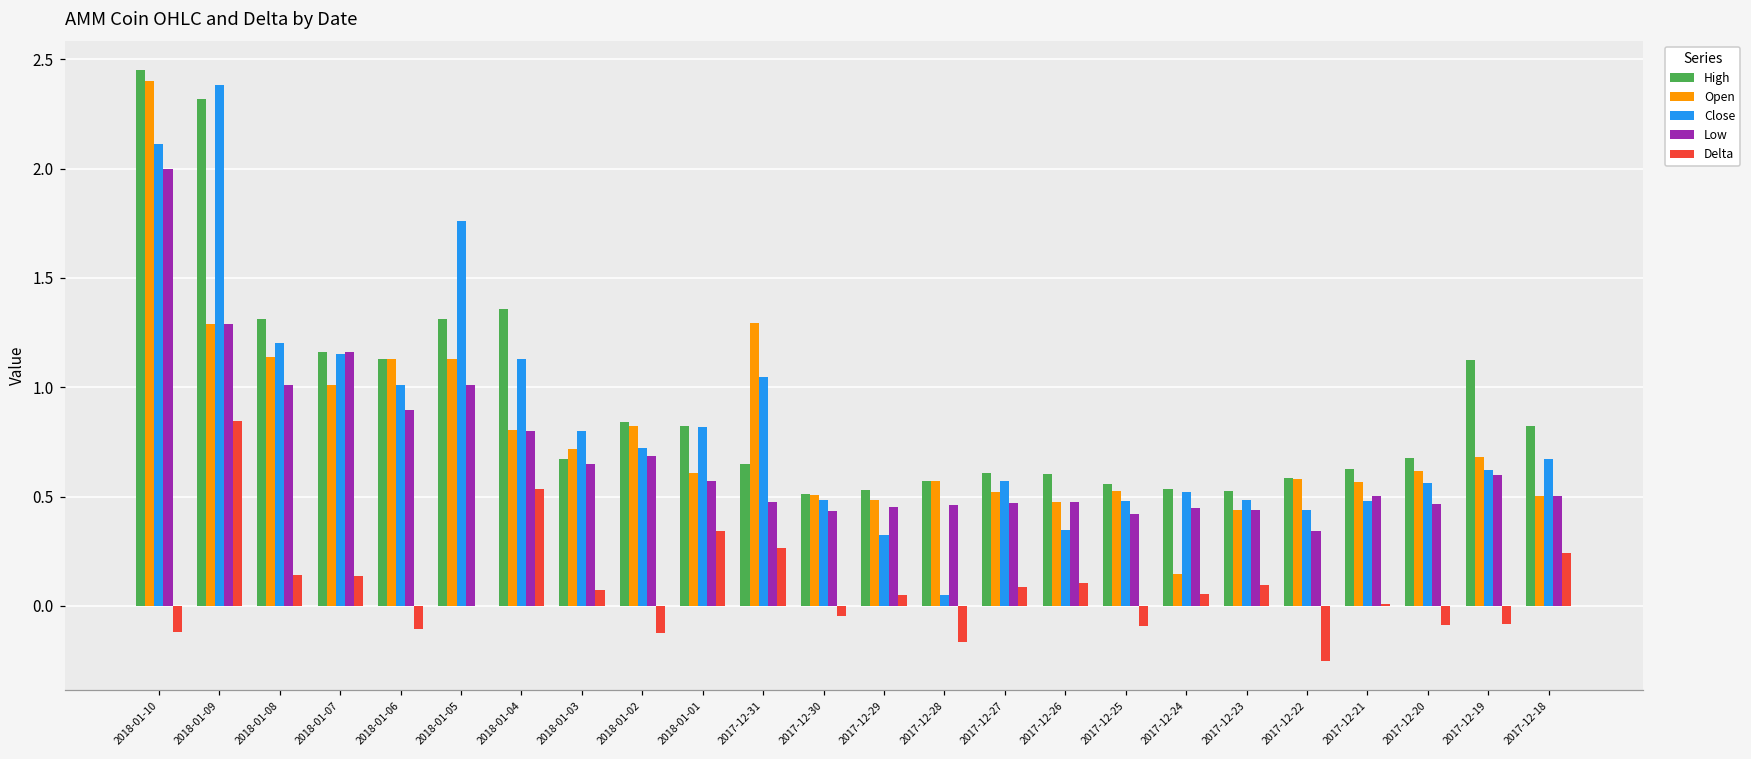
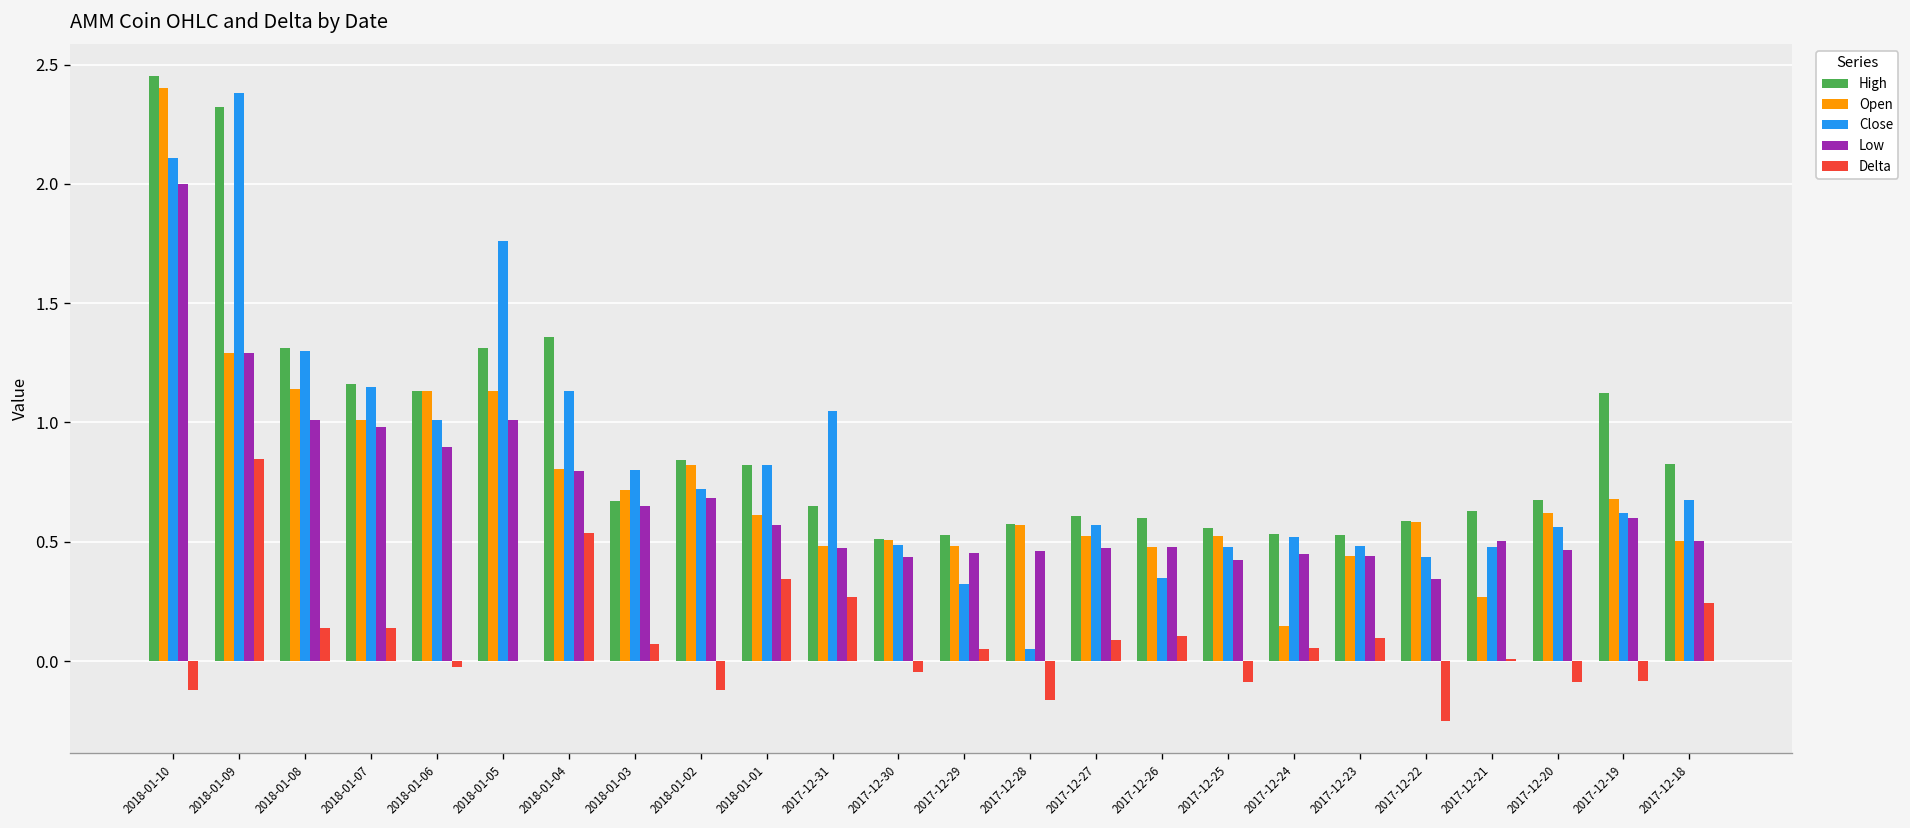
  {
    "High": {
      "2018-01-10": 2.45,
      "2018-01-09": 2.32,
      "2018-01-08": 1.31,
      "2018-01-07": 1.16,
      "2018-01-06": 1.13,
      "2018-01-05": 1.31,
      "2018-01-04": 1.36,
      "2018-01-03": 0.67,
      "2018-01-02": 0.84,
      "2018-01-01": 0.82,
      "2017-12-31": 0.65,
      "2017-12-30": 0.51,
      "2017-12-29": 0.53,
      "2017-12-28": 0.57,
      "2017-12-27": 0.61,
      "2017-12-26": 0.60,
      "2017-12-25": 0.56,
      "2017-12-24": 0.53,
      "2017-12-23": 0.53,
      "2017-12-22": 0.59,
      "2017-12-21": 0.63,
      "2017-12-20": 0.68,
      "2017-12-19": 1.12,
      "2017-12-18": 0.82
    },
    "Open": {
      "2018-01-10": 2.40,
      "2018-01-09": 1.29,
      "2018-01-08": 1.14,
      "2018-01-07": 1.01,
      "2018-01-06": 1.13,
      "2018-01-05": 1.13,
      "2018-01-04": 0.81,
      "2018-01-03": 0.72,
      "2018-01-02": 0.82,
      "2018-01-01": 0.61,
-     "2017-12-31": 1.30,
+     "2017-12-31": 0.48,
      "2017-12-30": 0.51,
      "2017-12-29": 0.48,
      "2017-12-28": 0.57,
      "2017-12-27": 0.52,
      "2017-12-26": 0.48,
      "2017-12-25": 0.53,
      "2017-12-24": 0.15,
      "2017-12-23": 0.44,
      "2017-12-22": 0.58,
-     "2017-12-21": 0.57,
+     "2017-12-21": 0.27,
      "2017-12-20": 0.62,
      "2017-12-19": 0.68,
      "2017-12-18": 0.50
    },
    "Close": {
      "2018-01-10": 2.1,
      "2018-01-09": 2.38,
-     "2018-01-08": 1.2,
+     "2018-01-08": 1.3,
      "2018-01-07": 1.15,
      "2018-01-06": 1.0,
      "2018-01-05": 1.76,
      "2018-01-04": 1.13,
      "2018-01-03": 0.8,
      "2018-01-02": 0.72,
      "2018-01-01": 0.82,
      "2017-12-31": 1.05,
      "2017-12-30": 0.48,
      "2017-12-29": 0.32,
      "2017-12-28": 0.05,
      "2017-12-27": 0.57,
      "2017-12-26": 0.35,
      "2017-12-25": 0.48,
      "2017-12-24": 0.52,
      "2017-12-23": 0.48,
      "2017-12-22": 0.44,
      "2017-12-21": 0.48,
      "2017-12-20": 0.56,
      "2017-12-19": 0.62,
      "2017-12-18": 0.67
    },
    "Low": {
      "2018-01-10": 2.00,
      "2018-01-09": 1.29,
      "2018-01-08": 1.01,
-     "2018-01-07": 1.16,
+     "2018-01-07": 0.98,
      "2018-01-06": 0.90,
      "2018-01-05": 1.01,
      "2018-01-04": 0.80,
      "2018-01-03": 0.65,
      "2018-01-02": 0.69,
      "2018-01-01": 0.57,
      "2017-12-31": 0.47,
      "2017-12-30": 0.44,
      "2017-12-29": 0.45,
      "2017-12-28": 0.46,
      "2017-12-27": 0.47,
      "2017-12-26": 0.48,
      "2017-12-25": 0.42,
      "2017-12-24": 0.45,
      "2017-12-23": 0.44,
      "2017-12-22": 0.34,
      "2017-12-21": 0.50,
      "2017-12-20": 0.47,
      "2017-12-19": 0.60,
      "2017-12-18": 0.50
    },
    "Delta": {
      "2018-01-10": -0.12,
      "2018-01-09": 0.84,
      "2018-01-08": 0.14,
      "2018-01-07": 0.14,
-     "2018-01-06": -0.11,
+     "2018-01-06": -0.03,
      "2018-01-05": 0.00,
      "2018-01-04": 0.54,
      "2018-01-03": 0.07,
      "2018-01-02": -0.12,
      "2018-01-01": 0.34,
      "2017-12-31": 0.27,
      "2017-12-30": -0.05,
      "2017-12-29": 0.05,
      "2017-12-28": -0.16,
      "2017-12-27": 0.09,
      "2017-12-26": 0.11,
      "2017-12-25": -0.09,
      "2017-12-24": 0.06,
      "2017-12-23": 0.10,
      "2017-12-22": -0.25,
      "2017-12-20": -0.09,
      "2017-12-19": -0.08,
      "2017-12-18": 0.24
    }
  }
